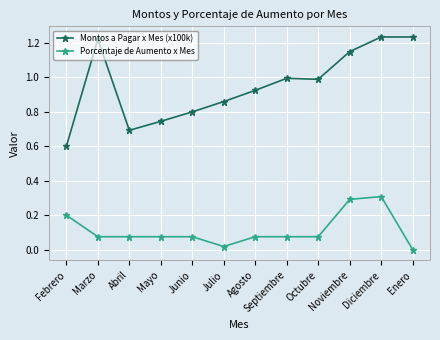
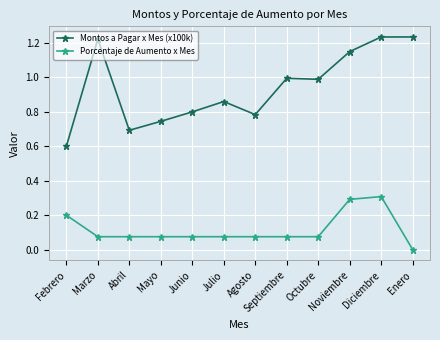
  {
    "Montos a Pagar x Mes (x100k)": {
      "Febrero": 0.60,
      "Abril": 0.69,
      "Mayo": 0.75,
      "Junio": 0.80,
      "Julio": 0.86,
-     "Agosto": 0.93,
+     "Agosto": 0.78,
      "Septiembre": 1.00,
      "Octubre": 0.99,
      "Noviembre": 1.15,
      "Diciembre": 1.24,
      "Enero": 1.24
    },
    "Porcentaje de Aumento x Mes": {
      "Febrero": 0.20,
      "Marzo": 0.08,
      "Abril": 0.08,
      "Mayo": 0.08,
      "Junio": 0.08,
-     "Julio": 0.02,
+     "Julio": 0.08,
      "Agosto": 0.08,
      "Septiembre": 0.08,
      "Octubre": 0.08,
      "Noviembre": 0.29,
      "Diciembre": 0.31,
      "Enero": 0.00
    }
  }
